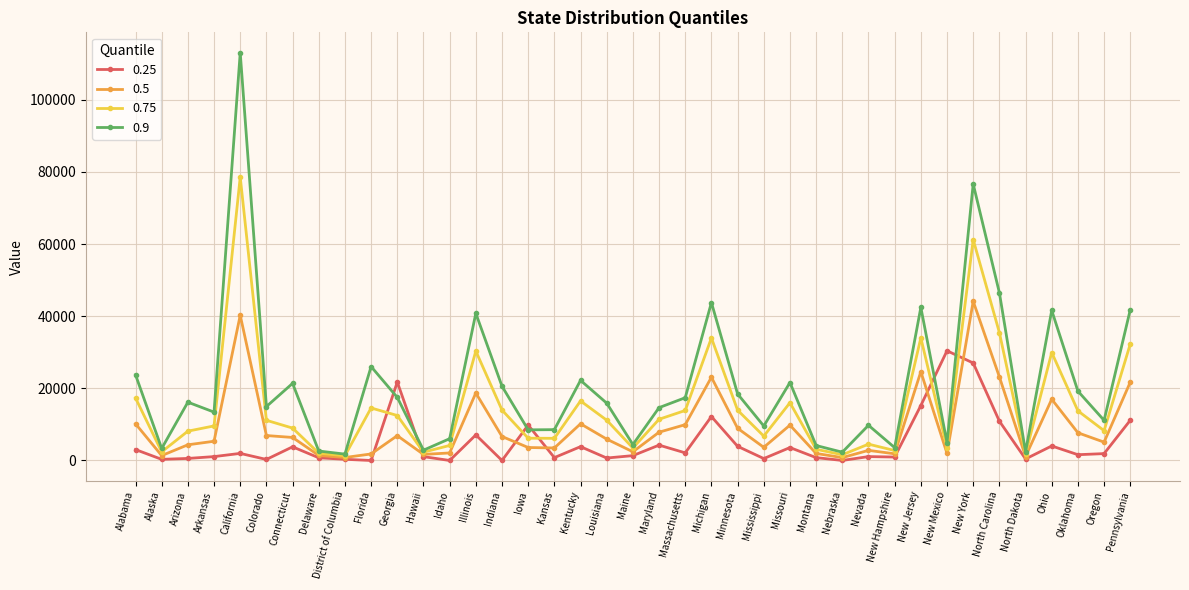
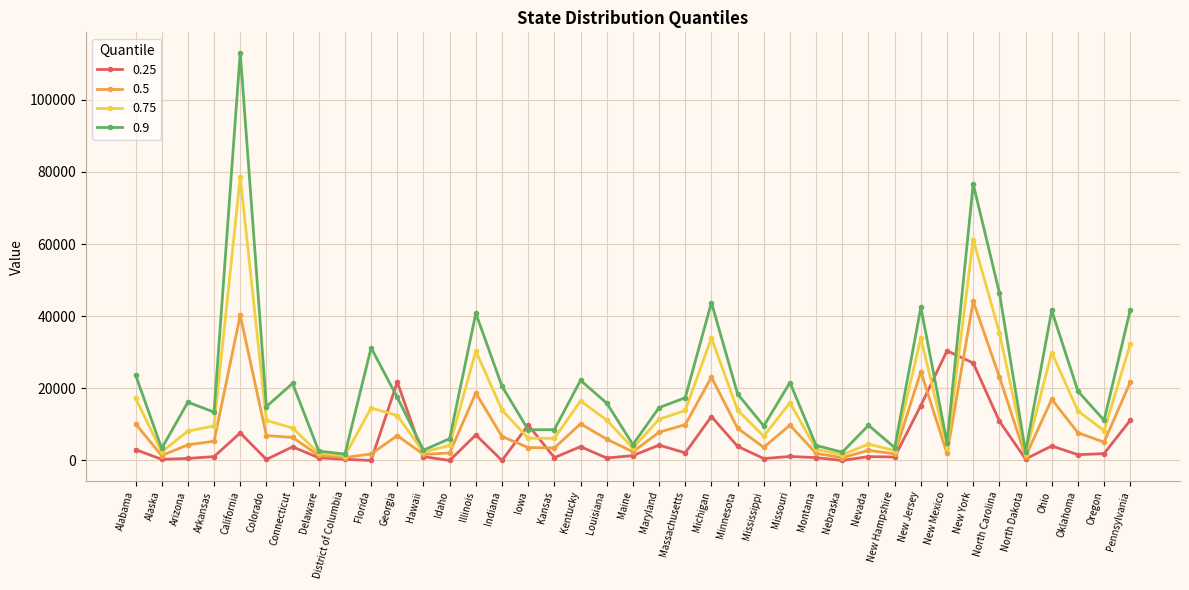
  {
    "0.25": {
      "Alabama": 3000,
      "Alaska": 0,
      "Arizona": 1000,
      "Arkansas": 1000,
-     "California": 2000,
+     "California": 8000,
      "Colorado": 0,
      "Connecticut": 4000,
      "Florida": 0,
      "Georgia": 22000,
      "Idaho": 0,
      "Illinois": 7000,
      "Indiana": 0,
      "Iowa": 10000,
      "Kansas": 1000,
      "Kentucky": 4000,
      "Louisiana": 1000,
      "Maine": 1000,
      "Maryland": 4000,
      "Massachusetts": 2000,
      "Michigan": 12000,
      "Minnesota": 4000,
      "Mississippi": 1000,
-     "Missouri": 4000,
+     "Missouri": 1000,
      "Montana": 1000,
      "Nebraska": 0,
      "Nevada": 1000,
      "New Hampshire": 1000,
      "New Jersey": 15000,
      "New Mexico": 30000,
      "New York": 27000,
      "North Carolina": 11000,
      "Ohio": 4000,
      "Oklahoma": 2000,
      "Oregon": 2000,
      "Pennsylvania": 11000
    },
    "0.9": {
      "Alabama": 24000,
      "Alaska": 3000,
      "Arizona": 16000,
      "Arkansas": 13000,
      "California": 113000,
      "Colorado": 15000,
      "Connecticut": 21000,
-     "Florida": 26000,
+     "Florida": 31000,
      "Georgia": 17000,
      "Idaho": 6000,
      "Illinois": 41000,
      "Indiana": 21000,
      "Iowa": 8000,
      "Kansas": 9000,
      "Kentucky": 22000,
      "Louisiana": 16000,
      "Maine": 4000,
      "Maryland": 15000,
      "Massachusetts": 17000,
      "Michigan": 44000,
      "Minnesota": 18000,
      "Mississippi": 10000,
      "Missouri": 22000,
      "Montana": 4000,
      "Nebraska": 2000,
      "Nevada": 10000,
      "New Hampshire": 4000,
      "New Jersey": 42000,
      "New Mexico": 5000,
      "New York": 77000,
      "North Carolina": 47000,
      "Ohio": 42000,
      "Oklahoma": 19000,
      "Oregon": 11000,
      "Pennsylvania": 42000
    }
  }
